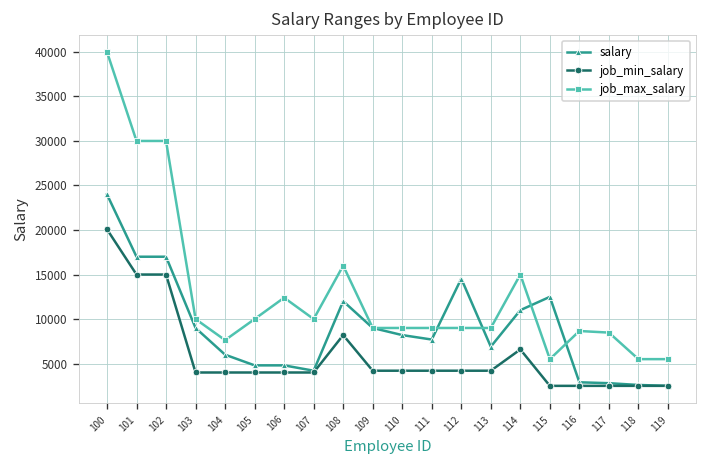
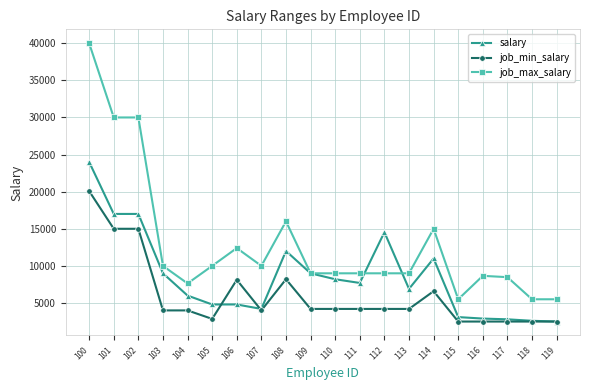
  {
    "salary": {
      "100": 24000,
      "101": 17000,
      "102": 17000,
      "103": 9000,
      "104": 6000,
      "105": 5000,
      "106": 5000,
      "108": 12000,
      "110": 8000,
      "111": 8000,
      "112": 15000,
      "113": 7000,
      "114": 11000,
-     "115": 12000,
+     "115": 3000,
      "116": 3000
    },
    "job_min_salary": {
      "100": 20000,
      "101": 15000,
      "102": 15000,
      "103": 4000,
      "104": 4000,
-     "105": 4000,
-     "106": 4000,
+     "105": 3000,
+     "106": 8000,
      "108": 8000,
      "109": 4000,
      "110": 4000,
      "111": 4000,
      "112": 4000,
      "113": 4000,
      "114": 7000,
      "115": 3000,
      "116": 3000
    },
    "job_max_salary": {
      "100": 40000,
      "101": 30000,
      "102": 30000,
      "103": 10000,
      "104": 8000,
      "105": 10000,
      "106": 12000,
      "107": 10000,
      "108": 16000,
      "110": 9000,
      "111": 9000,
      "112": 9000,
      "113": 9000,
      "114": 15000,
      "115": 6000,
      "116": 9000,
      "117": 8000,
      "118": 6000,
      "119": 6000
    }
  }
